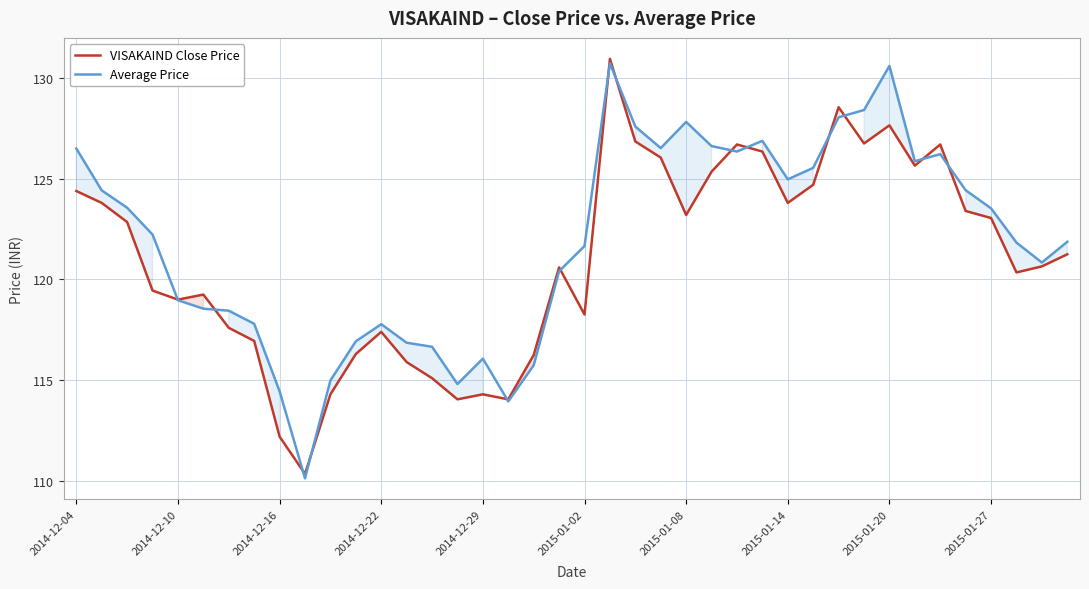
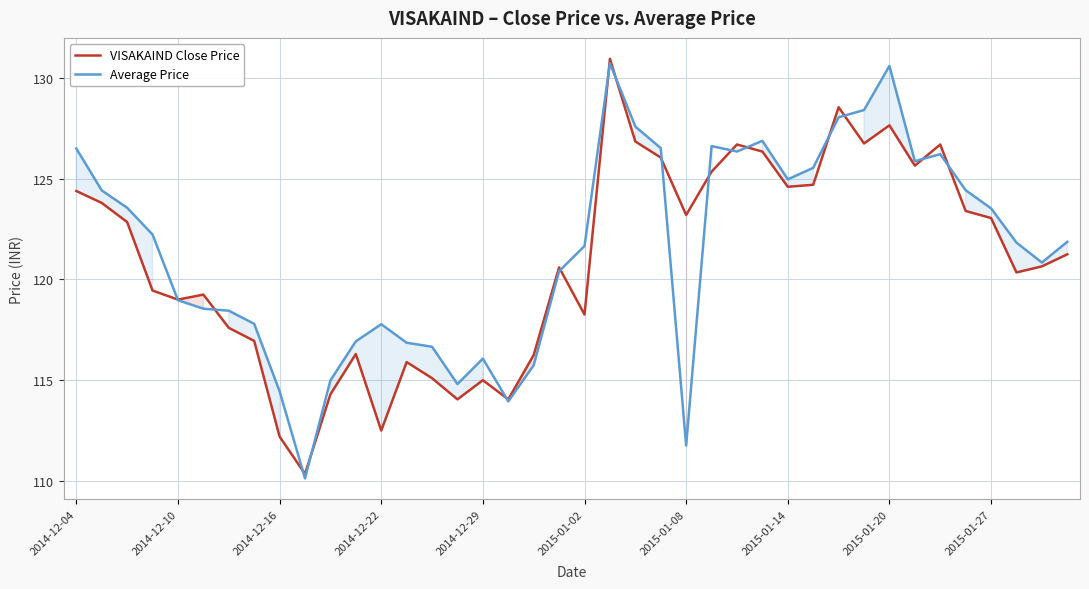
  {
    "VISAKAIND Close Price": {
      "2014-12-04": 124.4,
      "2014-12-16": 112.2,
-     "2014-12-22": 117.4,
-     "2014-12-29": 114.3,
+     "2014-12-22": 112.5,
+     "2014-12-29": 115.0,
      "2015-01-02": 118.3,
      "2015-01-08": 123.2,
-     "2015-01-14": 123.8,
+     "2015-01-14": 124.6,
      "2015-01-20": 127.7,
      "2015-01-27": 123.1
    },
    "Average Price": {
      "2014-12-04": 126.5,
      "2014-12-16": 114.5,
      "2014-12-22": 117.8,
      "2014-12-29": 116.1,
      "2015-01-02": 121.7,
-     "2015-01-08": 127.8,
+     "2015-01-08": 111.8,
      "2015-01-14": 125.0,
      "2015-01-20": 130.6,
      "2015-01-27": 123.5
    }
  }
